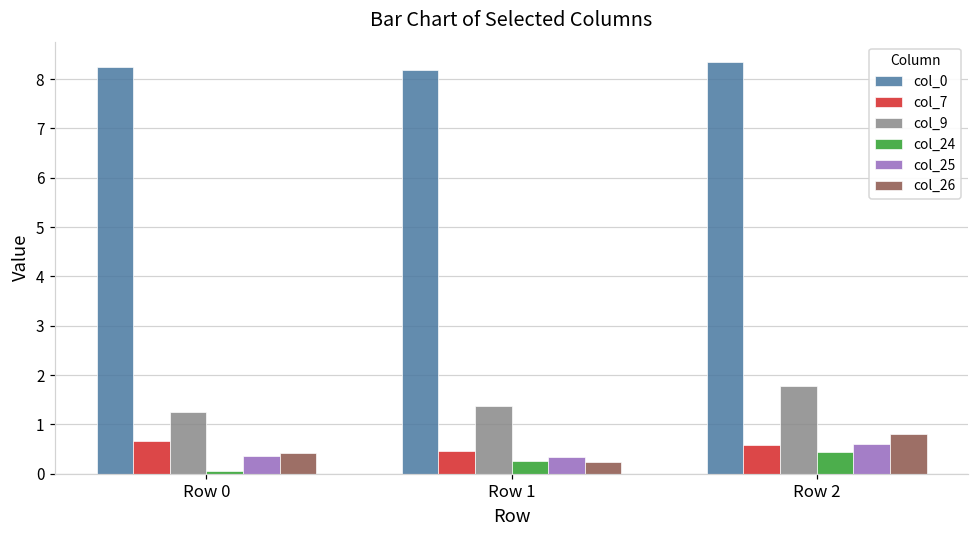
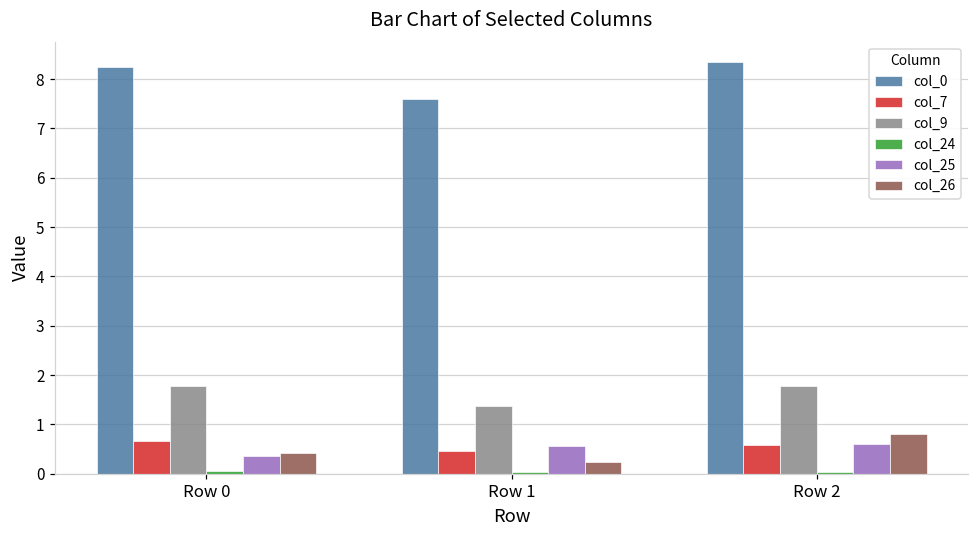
  {
    "col_0": {
      "Row 0": 8.2,
-     "Row 1": 8.2,
+     "Row 1": 7.6,
      "Row 2": 8.3
    },
    "col_7": {
      "Row 0": 0.7,
      "Row 1": 0.5,
      "Row 2": 0.6
    },
    "col_9": {
-     "Row 0": 1.3,
+     "Row 0": 1.8,
      "Row 1": 1.4,
      "Row 2": 1.8
    },
    "col_24": {
-     "Row 1": 0.3,
-     "Row 2": 0.4
+     "Row 1": 0.0,
+     "Row 2": 0.0
    },
    "col_25": {
      "Row 0": 0.4,
-     "Row 1": 0.3,
+     "Row 1": 0.6,
      "Row 2": 0.6
    },
    "col_26": {
      "Row 0": 0.4,
      "Row 1": 0.2,
      "Row 2": 0.8
    }
  }
